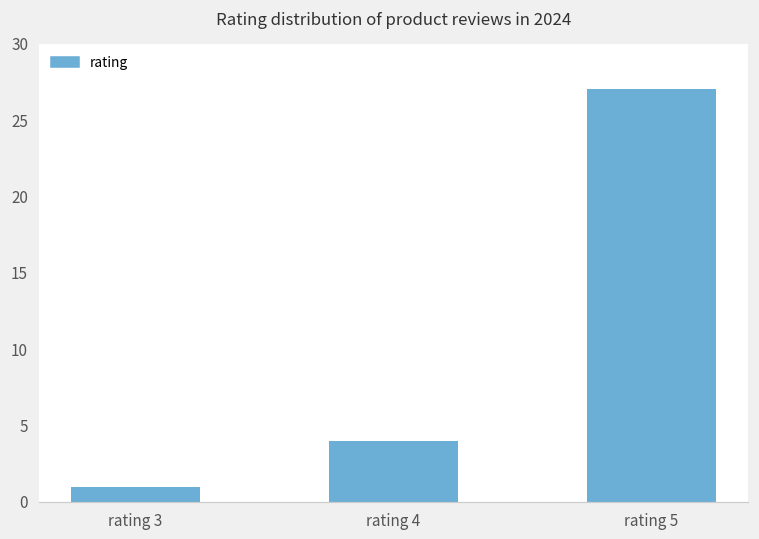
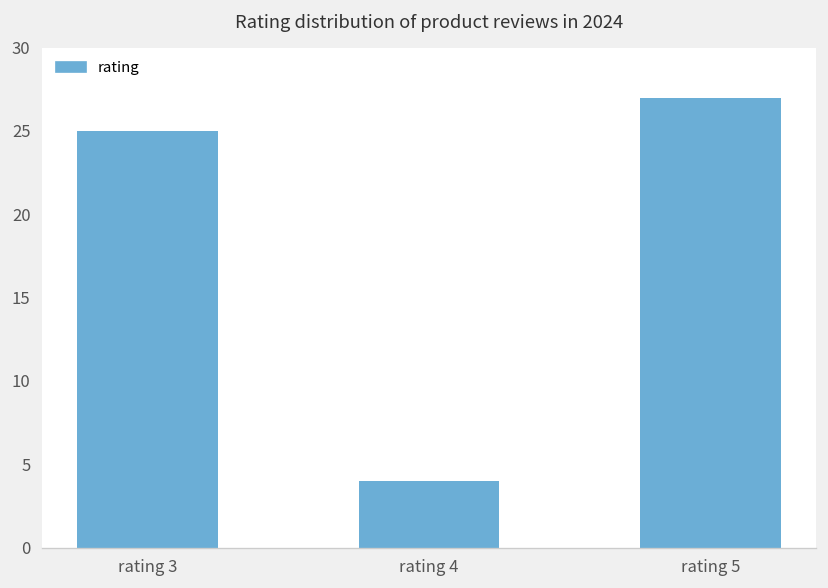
  {
-   "rating 3": 1,
+   "rating 3": 25,
    "rating 4": 4,
    "rating 5": 27
  }
